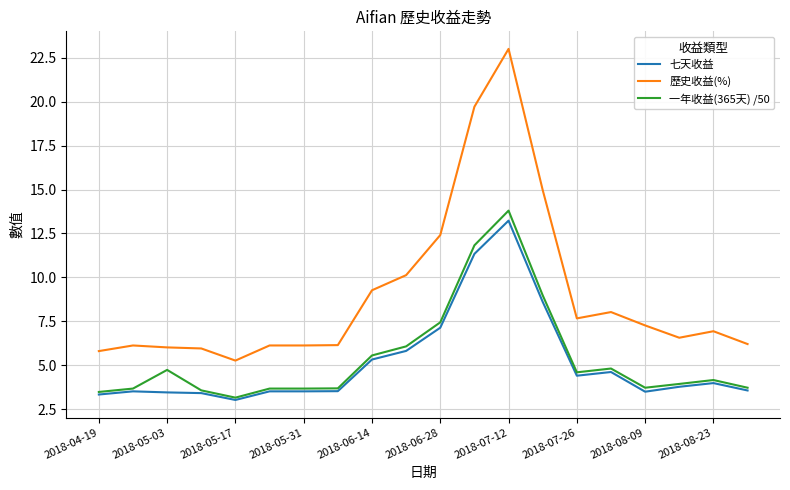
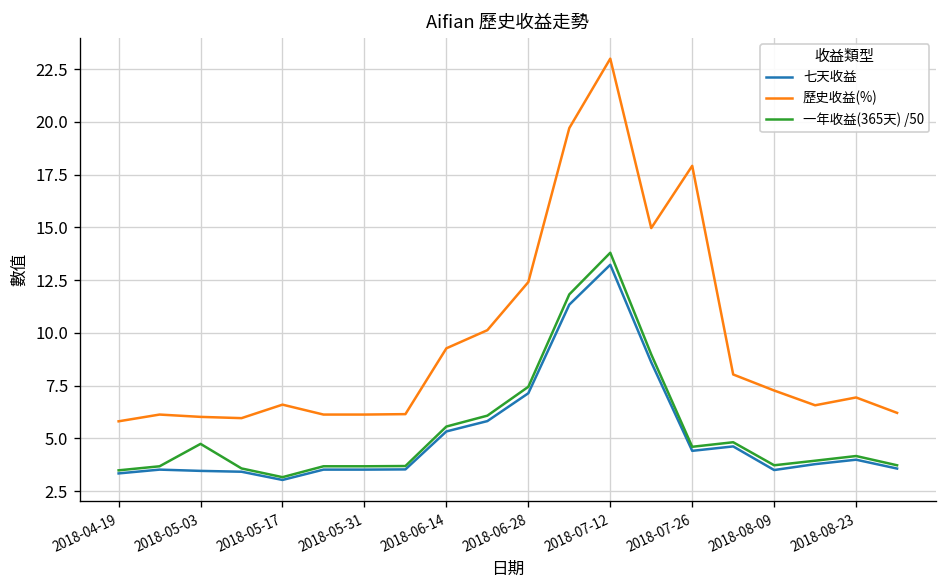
  {
    "七天收益": {
      "2018-04-19": 3.3,
      "2018-05-03": 3.5,
      "2018-05-31": 3.5,
      "2018-06-14": 5.3,
      "2018-06-28": 7.1,
      "2018-07-12": 13.2,
      "2018-07-26": 4.4,
      "2018-08-09": 3.5,
      "2018-08-23": 4.0
    },
    "歷史收益(%)": {
      "2018-04-19": 5.8,
      "2018-05-03": 6.0,
-     "2018-05-17": 5.3,
+     "2018-05-17": 6.6,
      "2018-05-31": 6.1,
      "2018-06-14": 9.3,
      "2018-06-28": 12.4,
      "2018-07-12": 23.0,
-     "2018-07-26": 7.7,
+     "2018-07-26": 17.9,
      "2018-08-09": 7.3,
      "2018-08-23": 6.9
    },
    "一年收益(365天) /50": {
      "2018-04-19": 3.5,
      "2018-05-03": 4.7,
      "2018-05-31": 3.7,
      "2018-06-14": 5.6,
      "2018-06-28": 7.4,
      "2018-07-12": 13.8,
      "2018-07-26": 4.6,
      "2018-08-09": 3.7,
      "2018-08-23": 4.2
    }
  }
